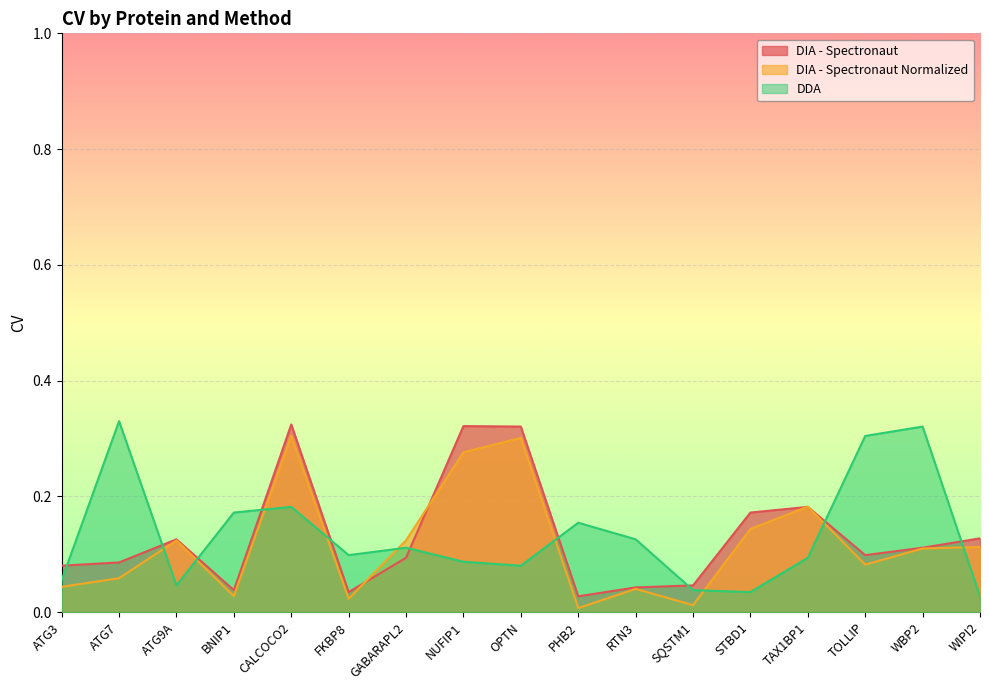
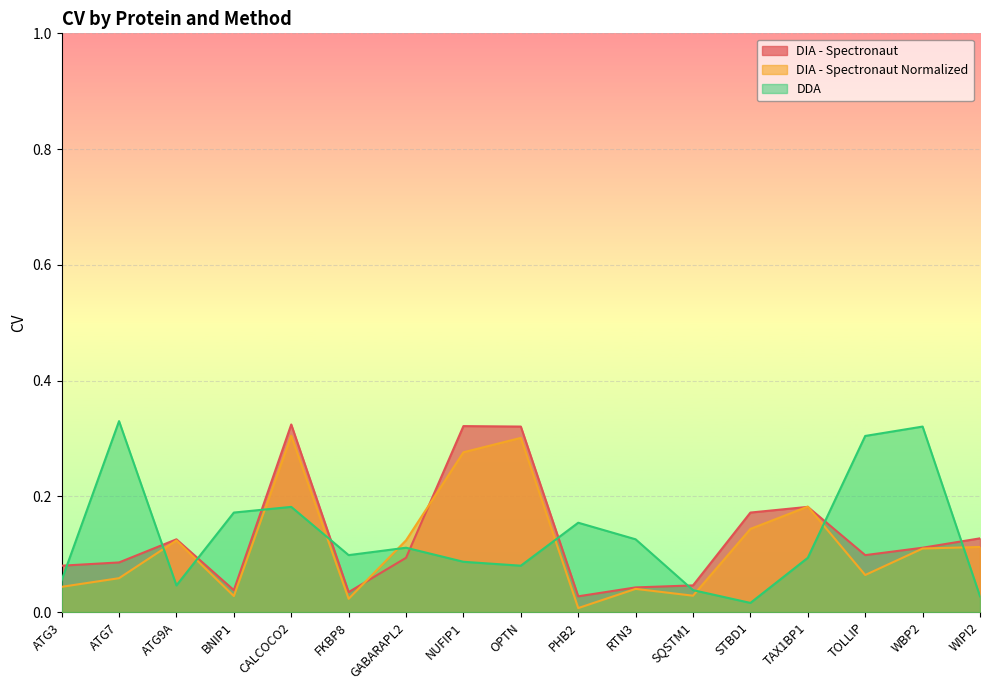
  {
    "DIA - Spectronaut": {
      "ATG3": 0.08,
      "ATG7": 0.09,
      "BNIP1": 0.04,
      "CALCOCO2": 0.32,
      "FKBP8": 0.03,
      "GABARAPL2": 0.09,
      "NUFIP1": 0.32,
      "OPTN": 0.32,
      "PHB2": 0.03,
      "SQSTM1": 0.05,
      "STBD1": 0.17,
      "TOLLIP": 0.10,
      "WIPI2": 0.13
    },
    "DIA - Spectronaut Normalized": {
      "ATG3": 0.04,
      "ATG7": 0.06,
      "BNIP1": 0.03,
      "CALCOCO2": 0.30,
      "FKBP8": 0.02,
      "GABARAPL2": 0.12,
      "NUFIP1": 0.28,
      "OPTN": 0.30,
      "PHB2": 0.01,
-     "SQSTM1": 0.01,
+     "SQSTM1": 0.03,
      "STBD1": 0.14,
-     "TOLLIP": 0.08,
+     "TOLLIP": 0.06,
      "WIPI2": 0.11
    },
    "DDA": {
      "ATG3": 0.06,
      "ATG7": 0.33,
      "ATG9A": 0.05,
      "BNIP1": 0.17,
      "CALCOCO2": 0.18,
      "FKBP8": 0.10,
      "GABARAPL2": 0.11,
      "NUFIP1": 0.09,
      "OPTN": 0.08,
      "PHB2": 0.15,
      "RTN3": 0.13,
      "SQSTM1": 0.04,
-     "STBD1": 0.03,
+     "STBD1": 0.02,
      "TAX1BP1": 0.09,
      "TOLLIP": 0.30,
      "WBP2": 0.32,
      "WIPI2": 0.03
    }
  }
